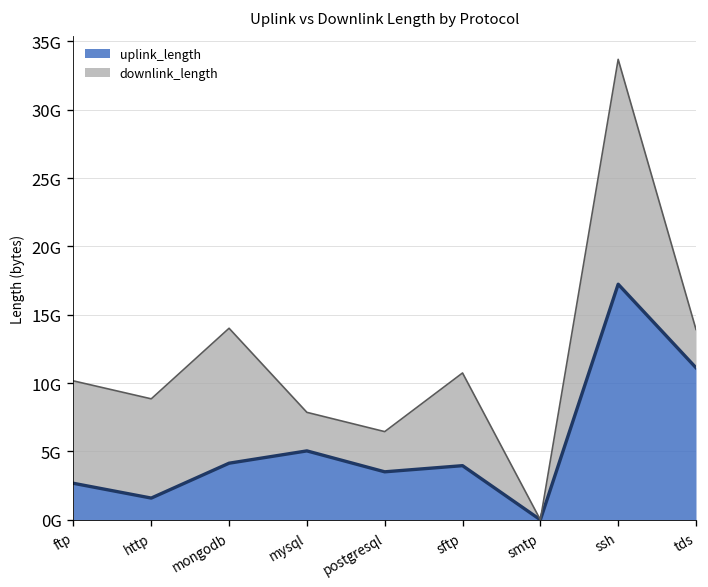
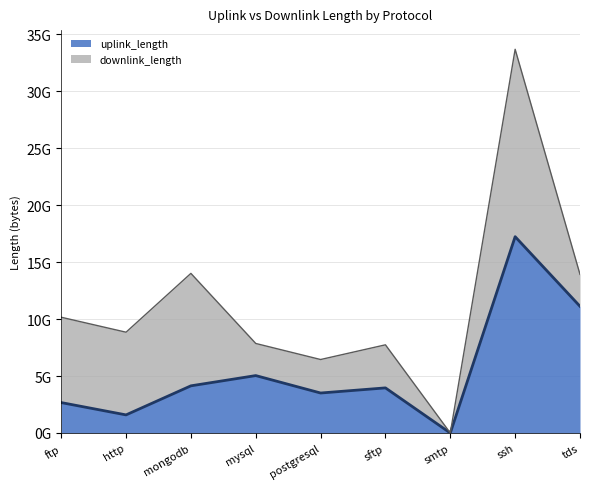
  {
    "uplink_length": {
      "ftp": 2700000000,
      "http": 1600000000,
      "mongodb": 4100000000,
      "mysql": 5000000000,
      "postgresql": 3500000000,
      "sftp": 4000000000,
      "ssh": 17200000000,
      "tds": 11100000000
    },
    "downlink_length": {
      "ftp": 7500000000,
      "http": 7300000000,
      "mongodb": 9900000000,
      "mysql": 2800000000,
      "postgresql": 2900000000,
-     "sftp": 6800000000,
+     "sftp": 3800000000,
      "ssh": 16500000000,
      "tds": 2800000000
    }
  }
